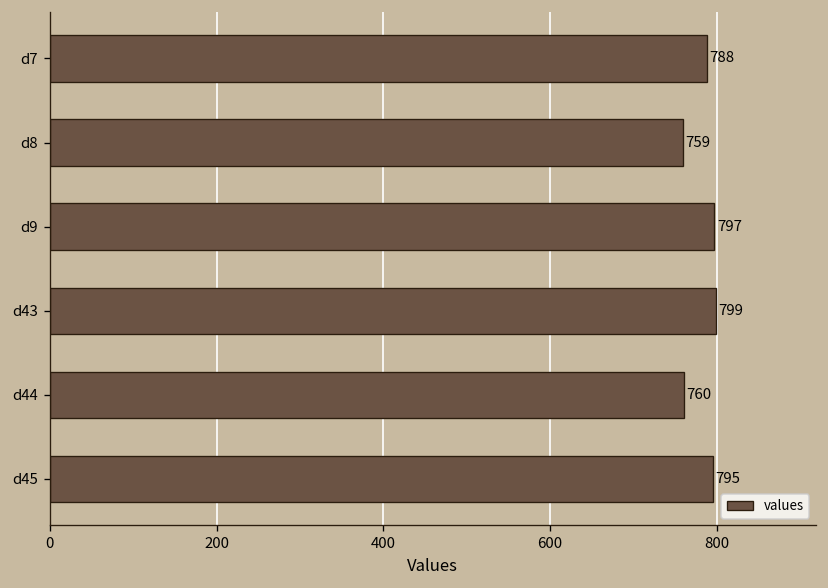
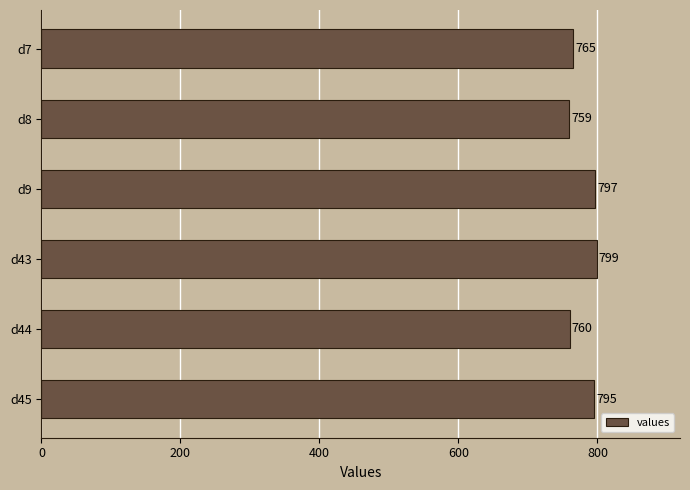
  {
-   "d7": 788,
+   "d7": 765,
    "d8": 759,
    "d9": 797,
    "d43": 799,
    "d44": 760,
    "d45": 795
  }
